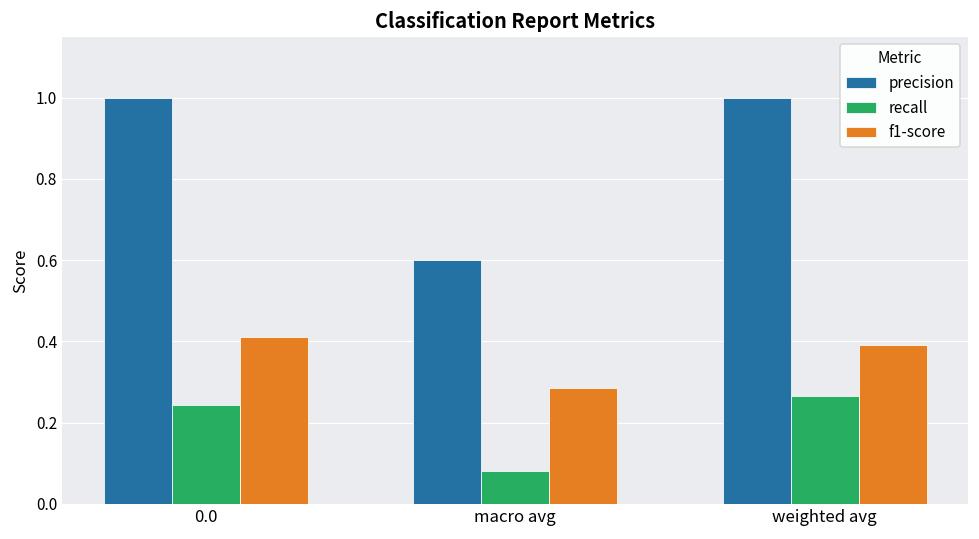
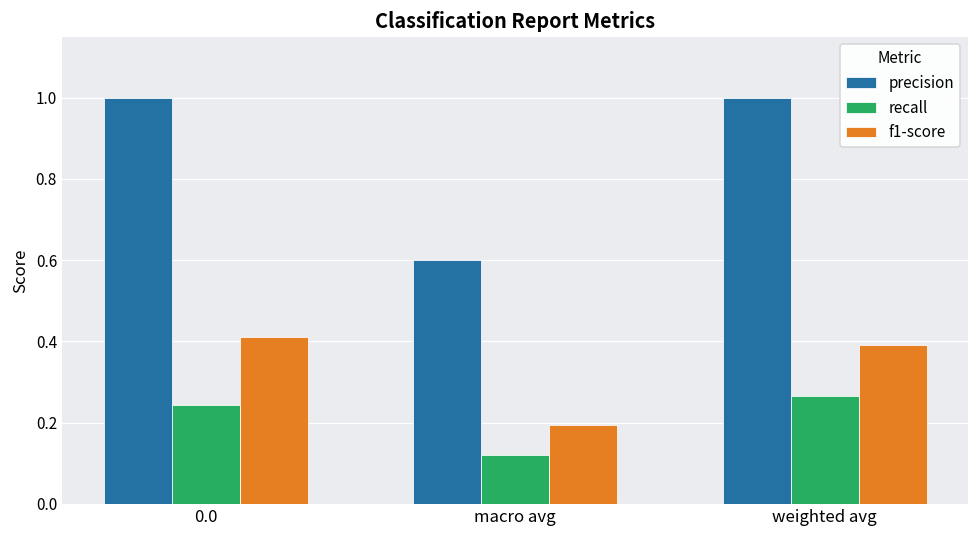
  {
    "precision": {
      "0.0": 1.00,
      "macro avg": 0.60,
      "weighted avg": 1.00
    },
    "recall": {
      "0.0": 0.24,
-     "macro avg": 0.08,
+     "macro avg": 0.12,
      "weighted avg": 0.26
    },
    "f1-score": {
      "0.0": 0.41,
-     "macro avg": 0.29,
+     "macro avg": 0.20,
      "weighted avg": 0.39
    }
  }
